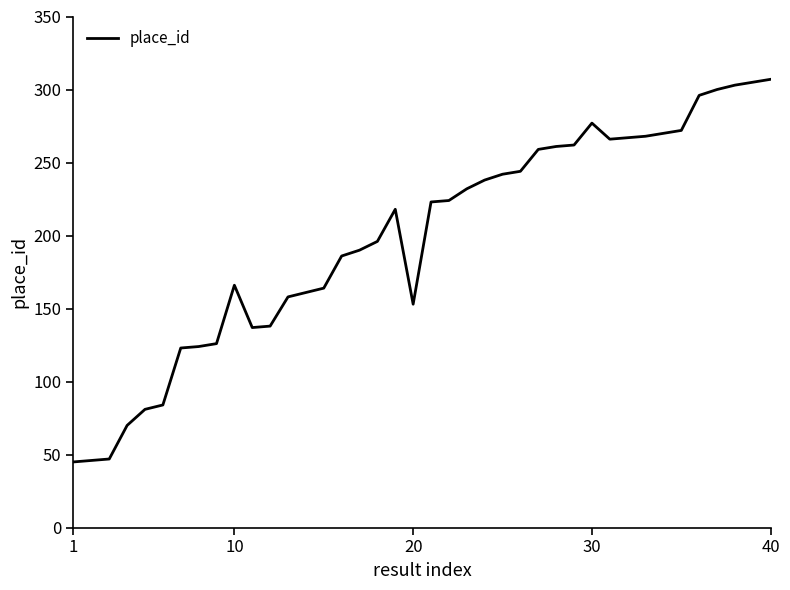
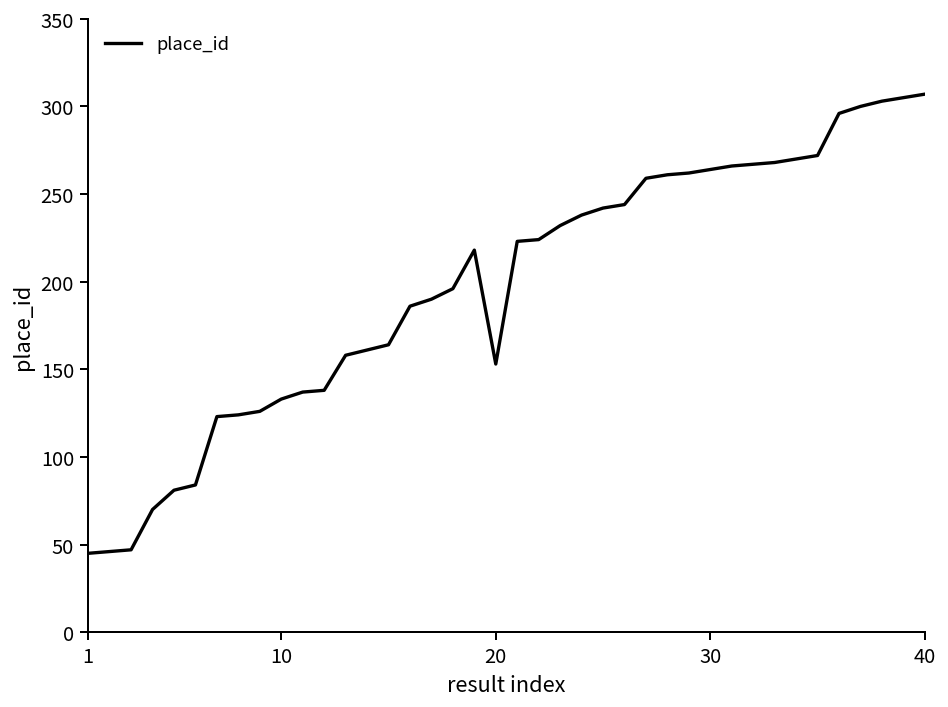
  {
    "1": 45,
-   "10": 166,
+   "10": 133,
    "20": 153,
-   "30": 277,
+   "30": 264,
    "40": 307
  }
